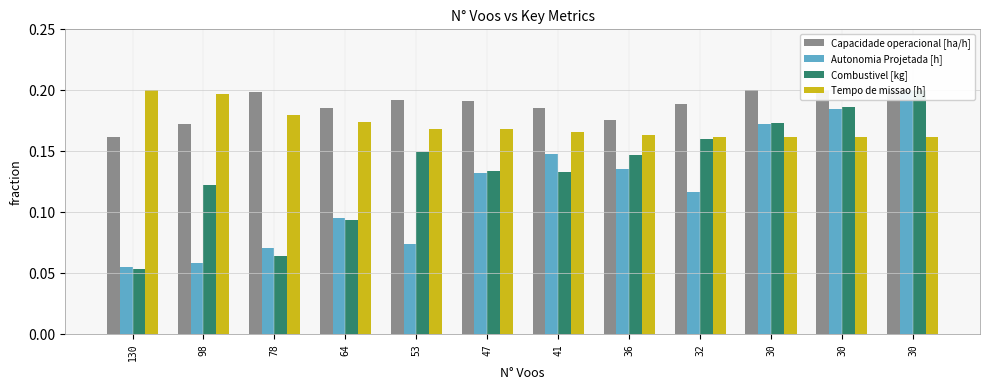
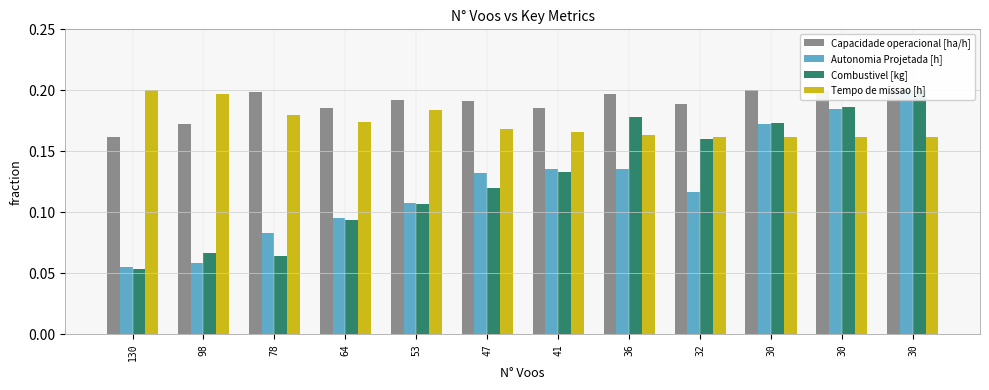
  {
    "Capacidade operacional [ha/h]": {
      "130": 0.161,
      "98": 0.172,
      "78": 0.199,
      "64": 0.186,
      "53": 0.192,
      "47": 0.192,
      "41": 0.186,
-     "36": 0.176,
+     "36": 0.197,
      "32": 0.189
    },
    "Autonomia Projetada [h]": {
      "130": 0.055,
      "98": 0.058,
-     "78": 0.071,
+     "78": 0.083,
      "64": 0.095,
-     "53": 0.074,
+     "53": 0.108,
      "47": 0.132,
-     "41": 0.148,
+     "41": 0.135,
      "36": 0.135,
      "32": 0.117
    },
    "Combustivel [kg]": {
      "130": 0.053,
-     "98": 0.123,
+     "98": 0.067,
      "78": 0.064,
      "64": 0.093,
-     "53": 0.149,
-     "47": 0.134,
+     "53": 0.107,
+     "47": 0.120,
      "41": 0.133,
-     "36": 0.147,
+     "36": 0.178,
      "32": 0.160
    },
    "Tempo de missao [h]": {
      "130": 0.200,
      "98": 0.197,
      "78": 0.180,
      "64": 0.174,
-     "53": 0.168,
+     "53": 0.184,
      "47": 0.168,
      "41": 0.166,
      "36": 0.163,
      "32": 0.162
    }
  }
